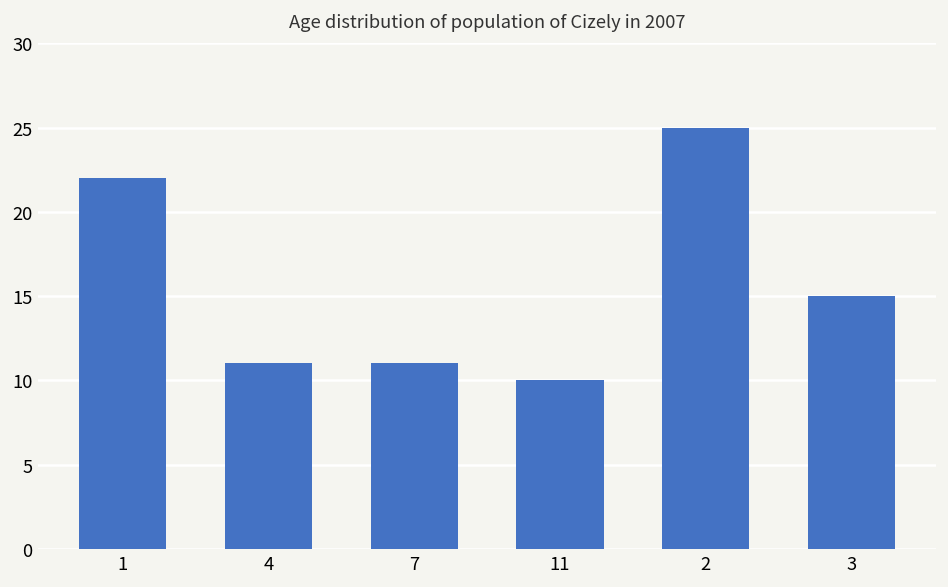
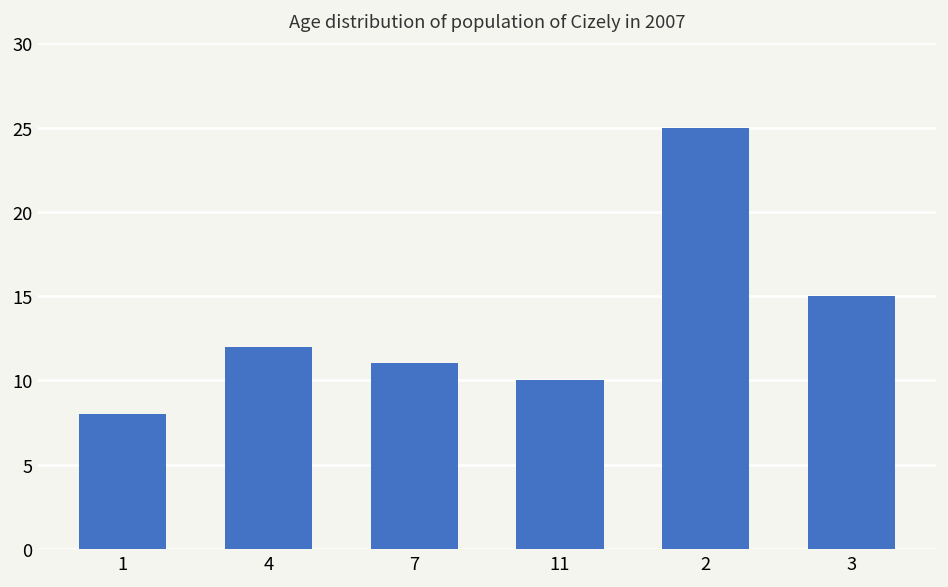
  {
-   "1": 22,
-   "4": 11,
+   "1": 8,
+   "4": 12,
    "7": 11,
    "11": 10,
    "2": 25,
    "3": 15
  }
